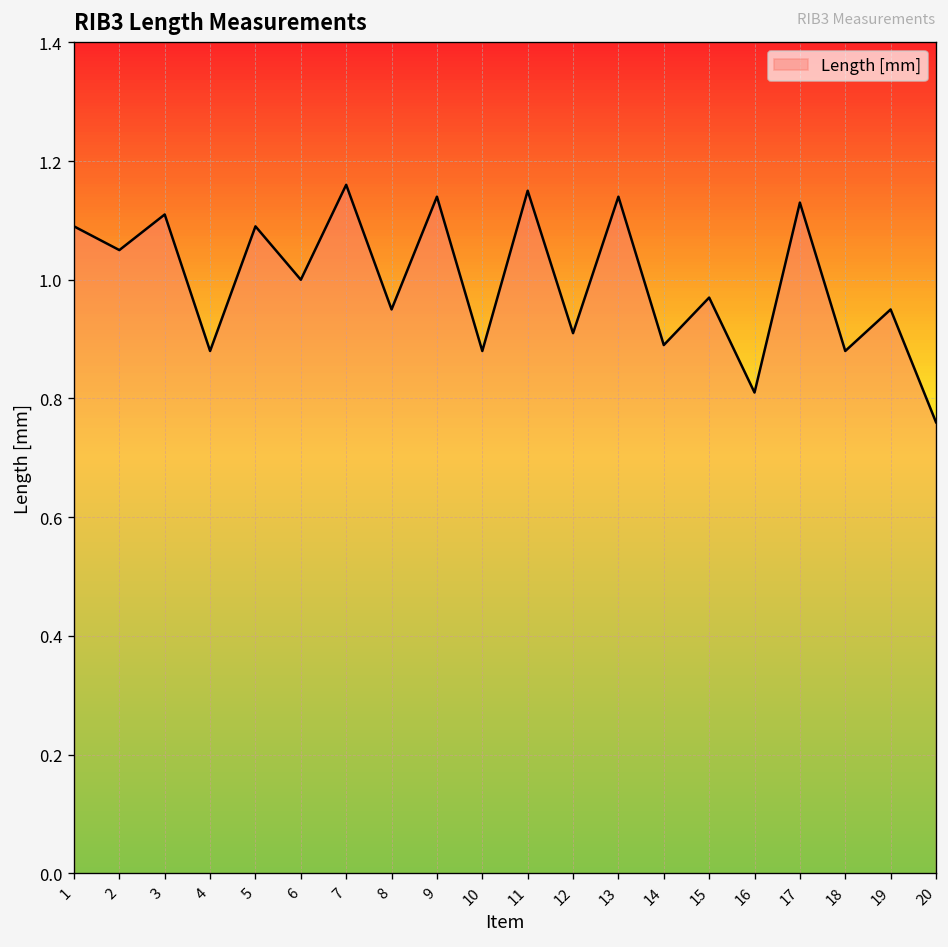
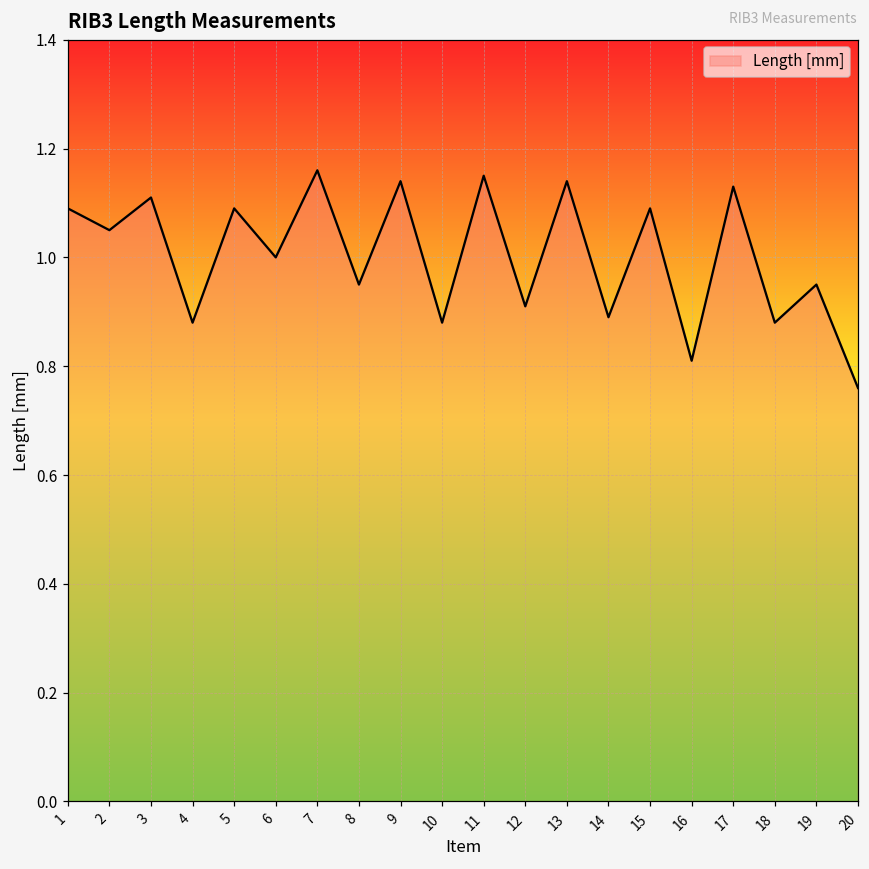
  {
    "1": 1.09,
    "2": 1.05,
    "3": 1.11,
    "4": 0.88,
    "5": 1.09,
    "6": 1.00,
    "7": 1.16,
    "8": 0.95,
    "9": 1.14,
    "10": 0.88,
    "11": 1.15,
    "12": 0.91,
    "13": 1.14,
    "14": 0.89,
-   "15": 0.97,
+   "15": 1.09,
    "16": 0.81,
    "17": 1.13,
    "18": 0.88,
    "19": 0.95,
    "20": 0.76
  }
